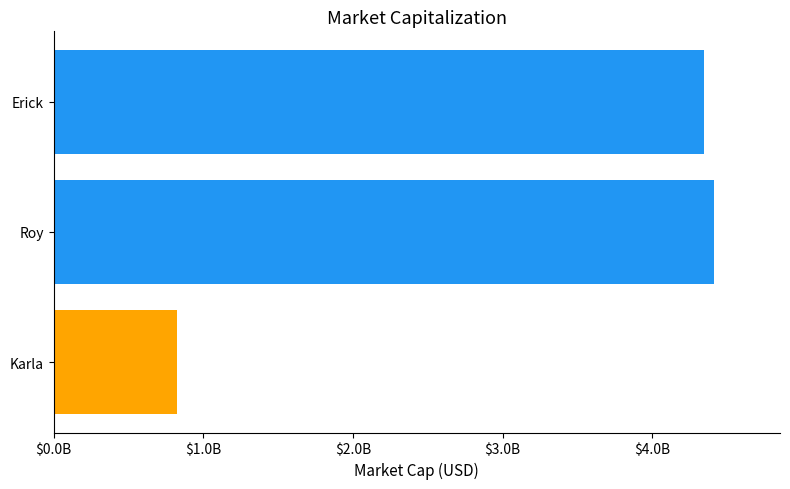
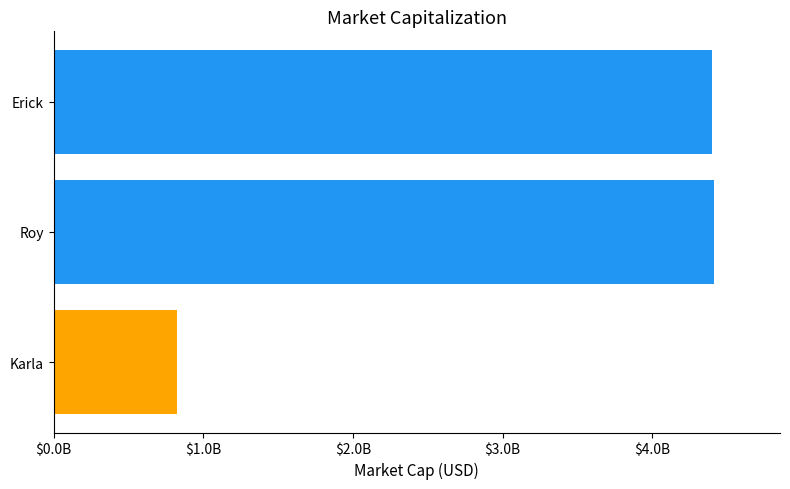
  {
-   "Erick": "$4350000000",
+   "Erick": "$4400000000",
    "Roy": "$4410000000",
    "Karla": "$830000000"
  }
